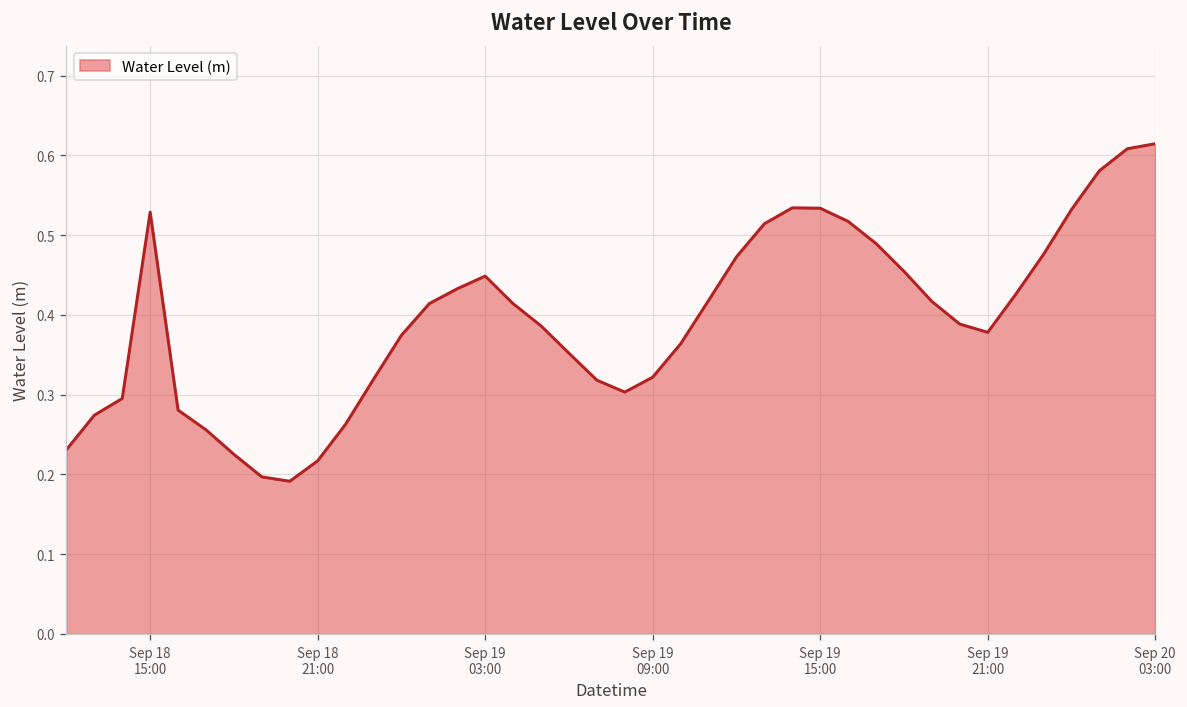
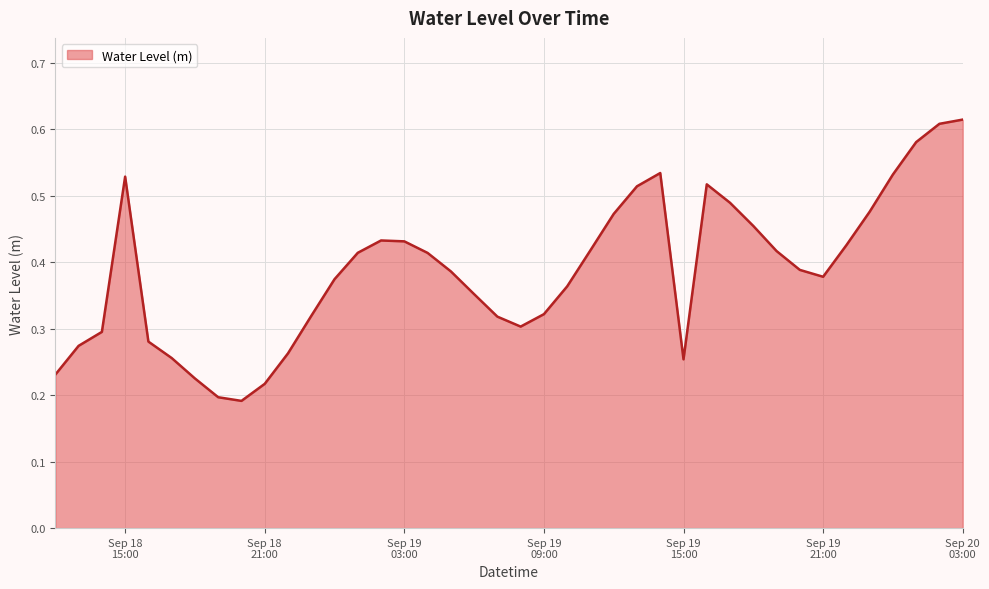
  {
    "Sep 18 15:00": 0.53,
    "Sep 18 21:00": 0.22,
-   "Sep 19 03:00": 0.45,
+   "Sep 19 03:00": 0.43,
    "Sep 19 09:00": 0.32,
-   "Sep 19 15:00": 0.53,
+   "Sep 19 15:00": 0.25,
    "Sep 19 21:00": 0.38,
    "Sep 20 03:00": 0.61
  }
